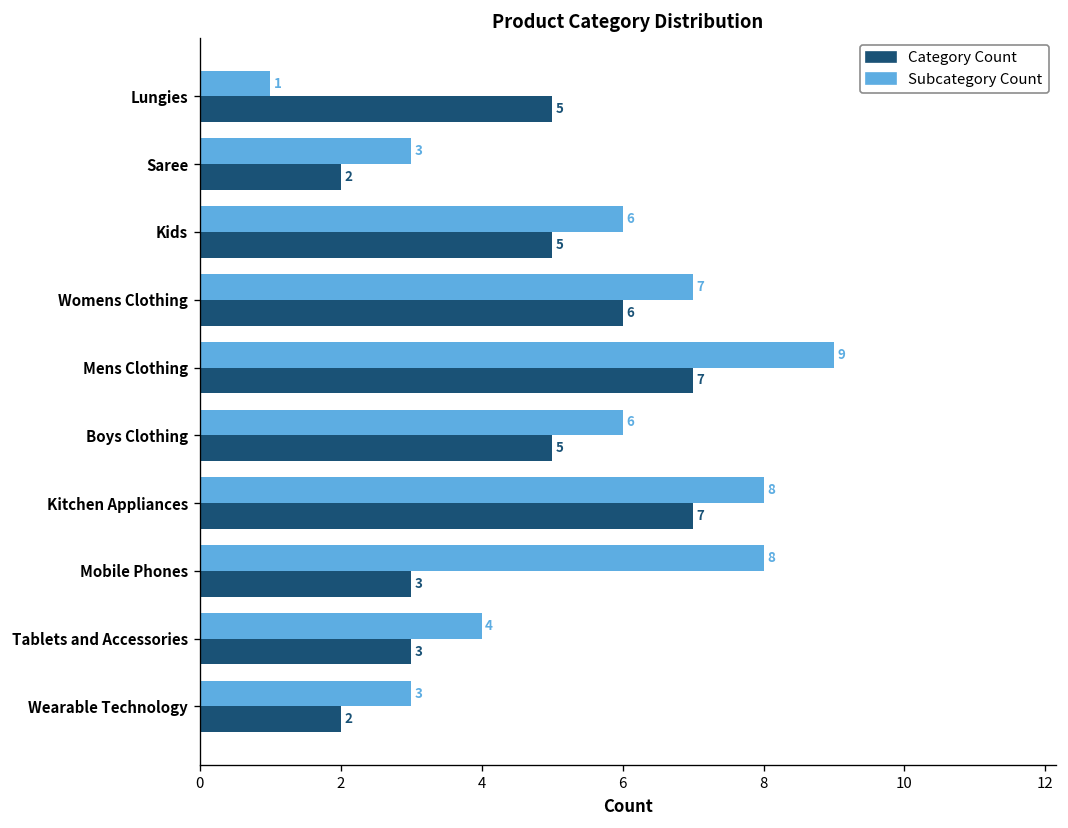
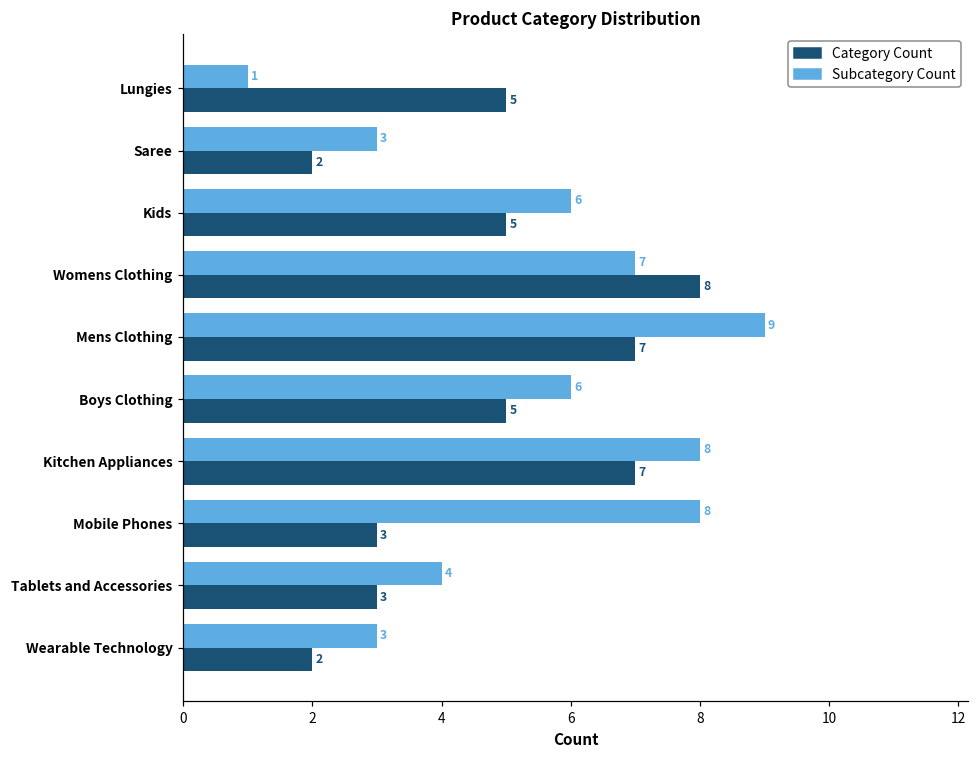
  {
    "Category Count": {
      "Lungies": 5,
      "Saree": 2,
      "Kids": 5,
-     "Womens Clothing": 6,
+     "Womens Clothing": 8,
      "Mens Clothing": 7,
      "Boys Clothing": 5,
      "Kitchen Appliances": 7,
      "Mobile Phones": 3,
      "Tablets and Accessories": 3,
      "Wearable Technology": 2
    },
    "Subcategory Count": {
      "Lungies": 1,
      "Saree": 3,
      "Kids": 6,
      "Womens Clothing": 7,
      "Mens Clothing": 9,
      "Boys Clothing": 6,
      "Kitchen Appliances": 8,
      "Mobile Phones": 8,
      "Tablets and Accessories": 4,
      "Wearable Technology": 3
    }
  }
